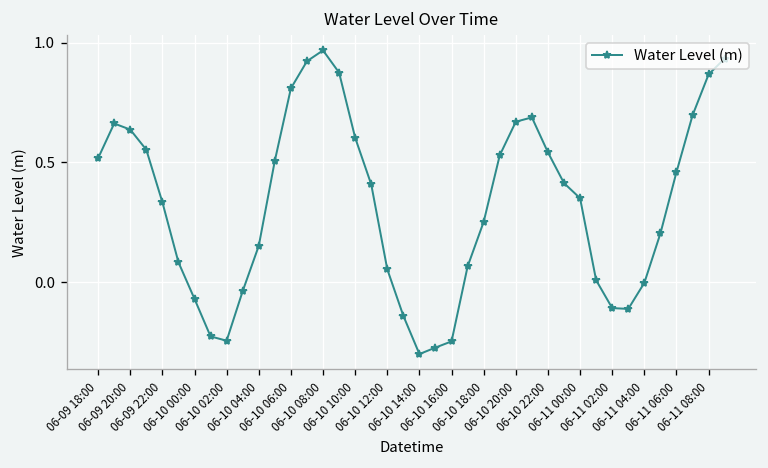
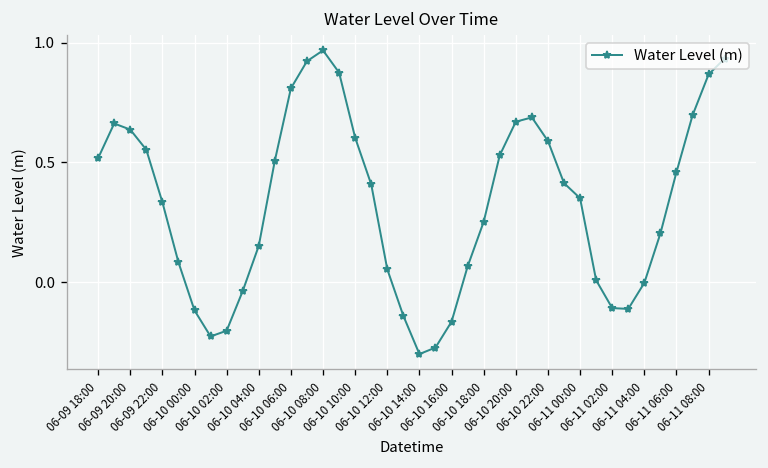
  {
    "06-09 18:00": 0.52,
    "06-09 20:00": 0.64,
    "06-09 22:00": 0.33,
-   "06-10 00:00": -0.07,
-   "06-10 02:00": -0.24,
+   "06-10 00:00": -0.12,
+   "06-10 02:00": -0.20,
    "06-10 04:00": 0.15,
    "06-10 06:00": 0.81,
    "06-10 08:00": 0.97,
    "06-10 10:00": 0.60,
    "06-10 12:00": 0.05,
    "06-10 14:00": -0.30,
-   "06-10 16:00": -0.25,
+   "06-10 16:00": -0.17,
    "06-10 18:00": 0.25,
    "06-10 20:00": 0.67,
-   "06-10 22:00": 0.54,
+   "06-10 22:00": 0.59,
    "06-11 00:00": 0.35,
    "06-11 02:00": -0.11,
    "06-11 04:00": 0.00,
    "06-11 06:00": 0.46,
    "06-11 08:00": 0.87
  }
